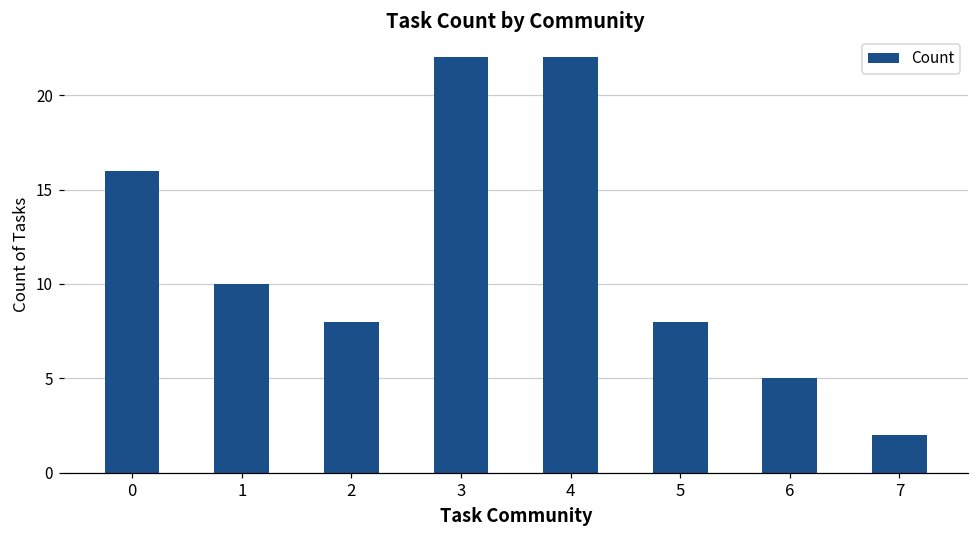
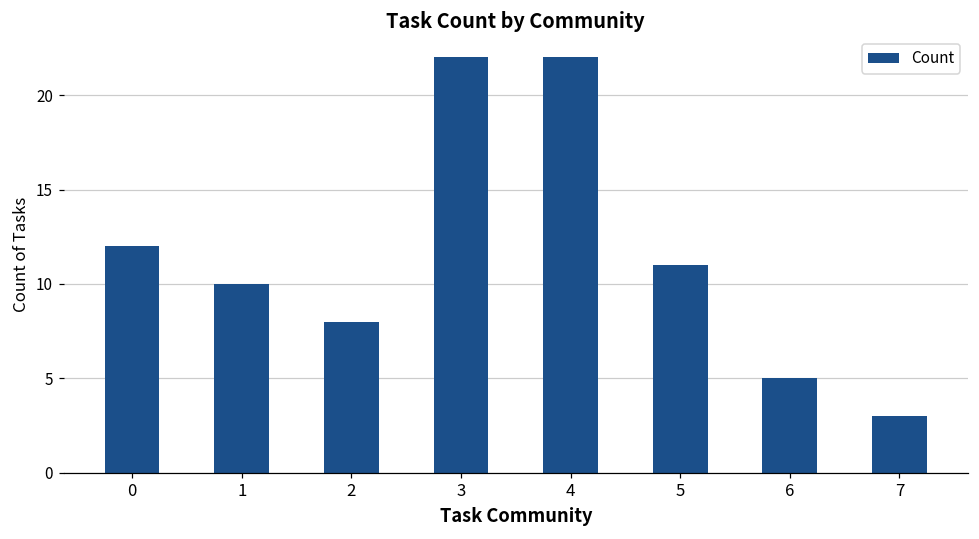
  {
-   "0": 16,
+   "0": 12,
    "1": 10,
    "2": 8,
    "3": 22,
    "4": 22,
-   "5": 8,
+   "5": 11,
    "6": 5,
-   "7": 2
+   "7": 3
  }
